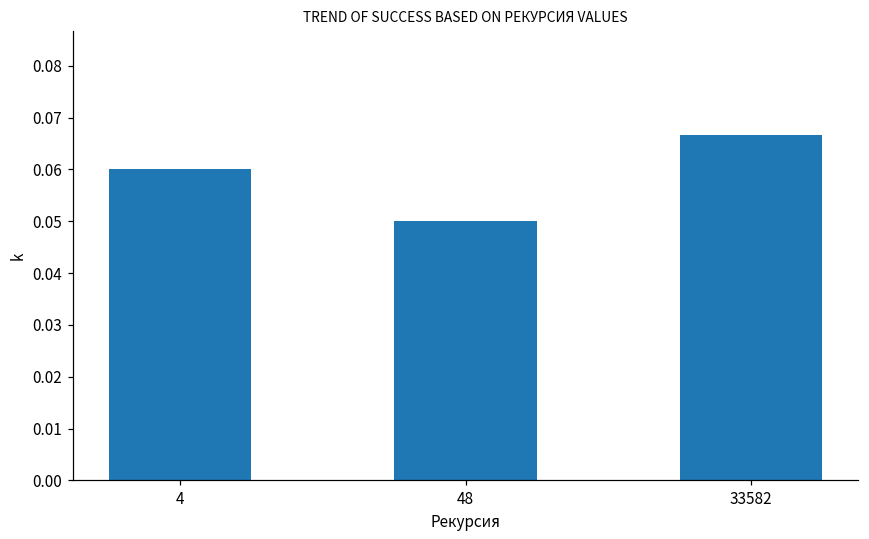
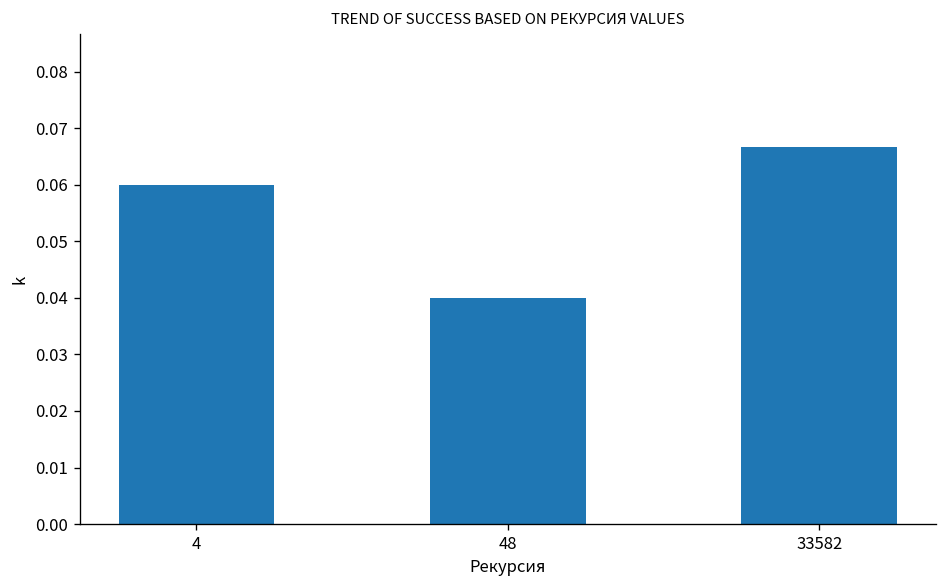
  {
    "4": 0.06,
-   "48": 0.05,
+   "48": 0.04,
    "33582": 0.067
  }
